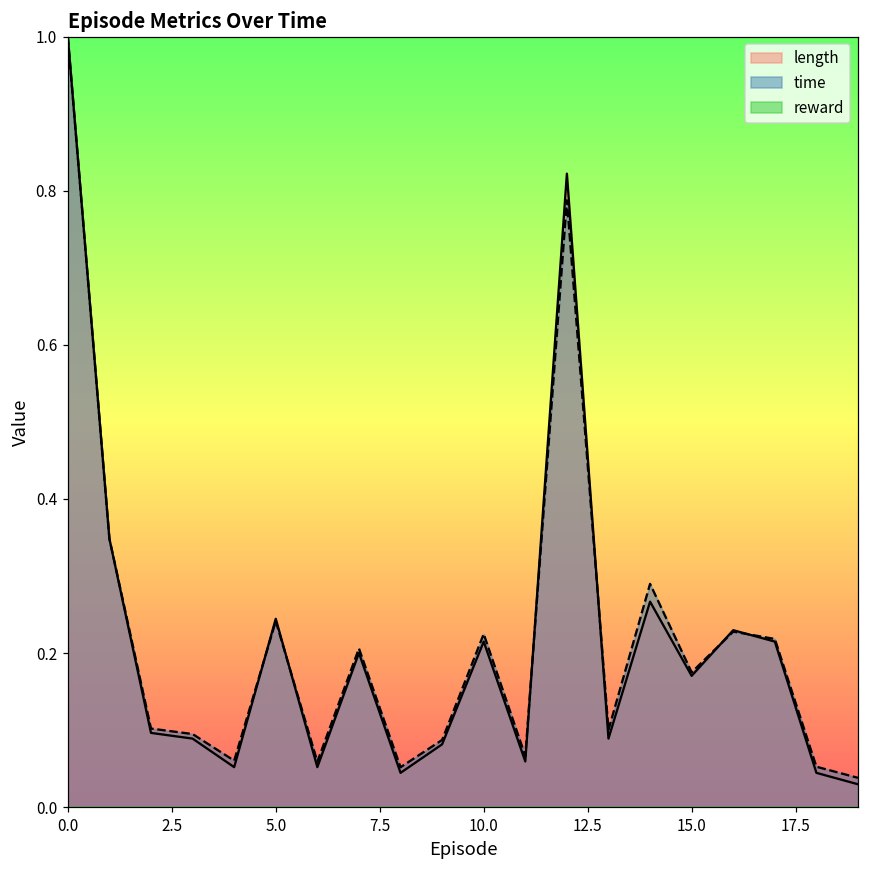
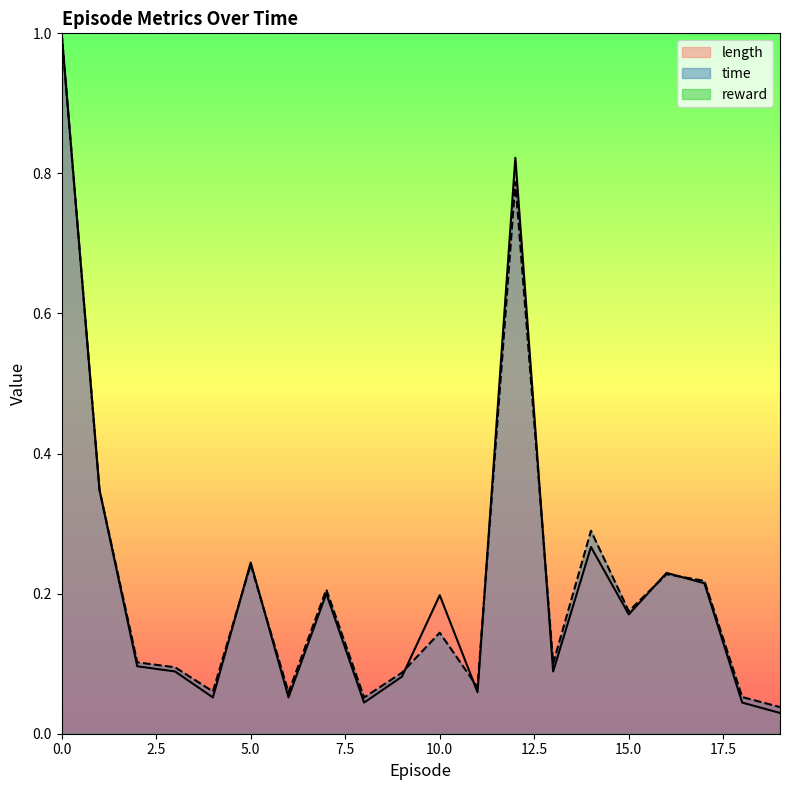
  {
    "length": {
-     "10.0": 0.21,
+     "10.0": 0.20,
      "15.0": 0.17
    },
    "time": {
-     "10.0": 0.22,
+     "10.0": 0.14,
      "15.0": 0.17
    },
    "reward": {
      "0.0": 0.00,
      "5.0": 0.00,
      "10.0": 0.00,
      "15.0": 0.00
    }
  }
